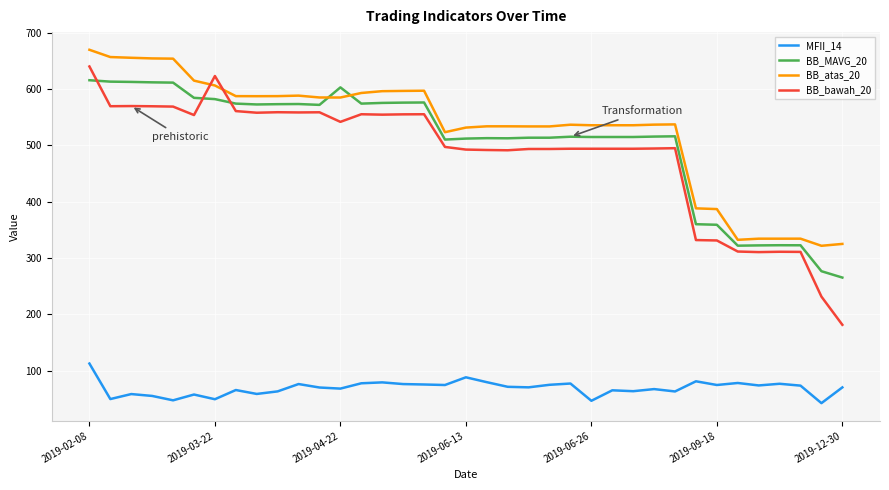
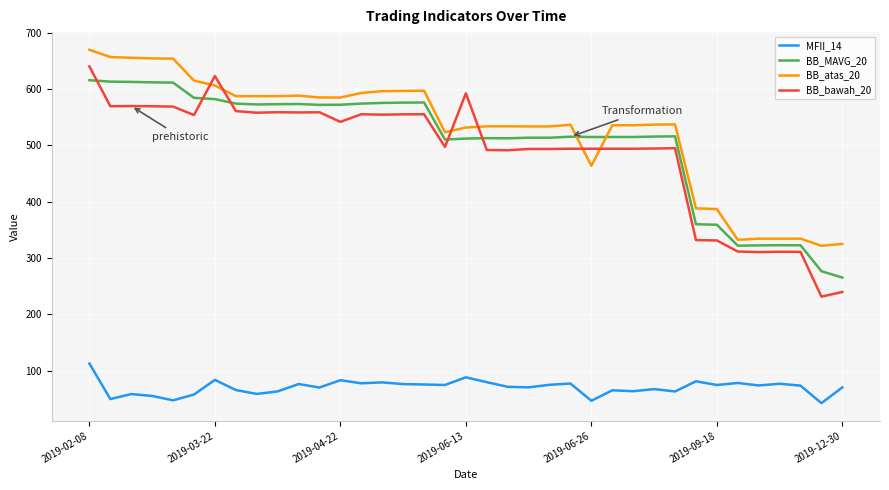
  {
    "MFII_14": {
      "2019-02-08": 110,
-     "2019-03-22": 50,
-     "2019-04-22": 70,
+     "2019-03-22": 80,
+     "2019-04-22": 80,
      "2019-06-13": 90,
      "2019-06-26": 50,
      "2019-09-18": 70,
      "2019-12-30": 70
    },
    "BB_MAVG_20": {
      "2019-02-08": 620,
      "2019-03-22": 580,
-     "2019-04-22": 600,
+     "2019-04-22": 570,
      "2019-06-13": 510,
      "2019-06-26": 510,
      "2019-09-18": 360,
      "2019-12-30": 270
    },
    "BB_atas_20": {
      "2019-02-08": 670,
      "2019-03-22": 610,
      "2019-04-22": 580,
      "2019-06-13": 530,
-     "2019-06-26": 540,
+     "2019-06-26": 460,
      "2019-09-18": 390,
      "2019-12-30": 330
    },
    "BB_bawah_20": {
      "2019-02-08": 640,
      "2019-03-22": 620,
      "2019-04-22": 540,
-     "2019-06-13": 490,
+     "2019-06-13": 590,
      "2019-06-26": 490,
      "2019-09-18": 330,
-     "2019-12-30": 180
+     "2019-12-30": 240
    }
  }
